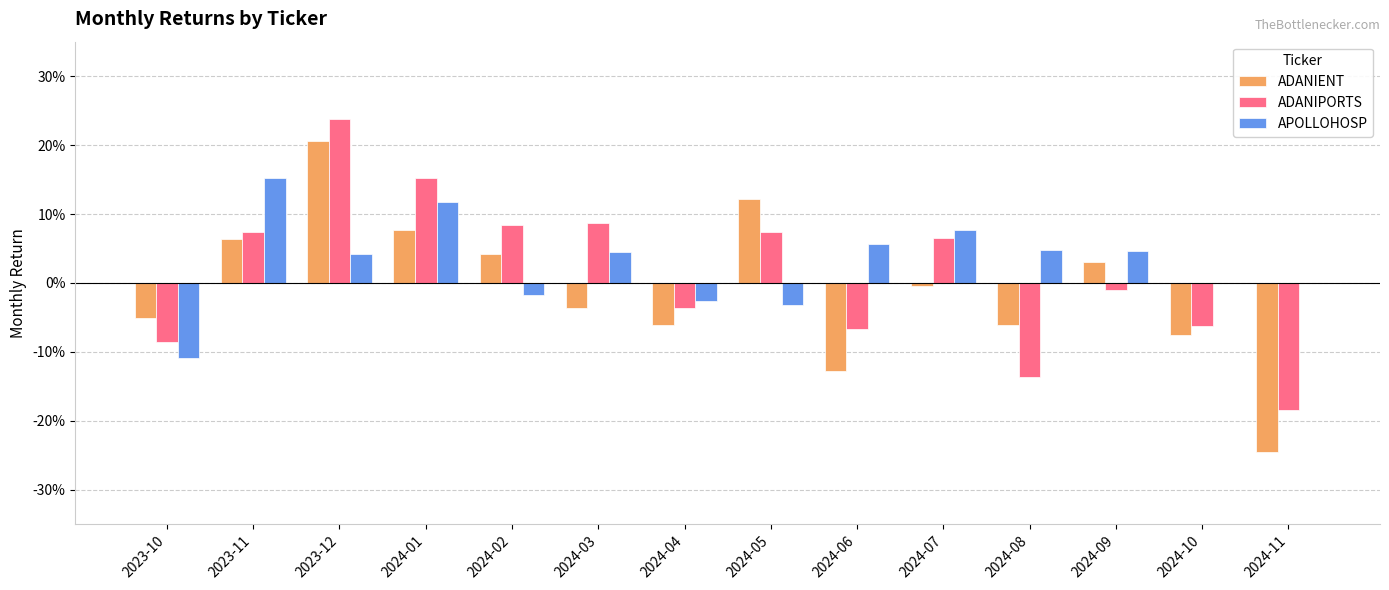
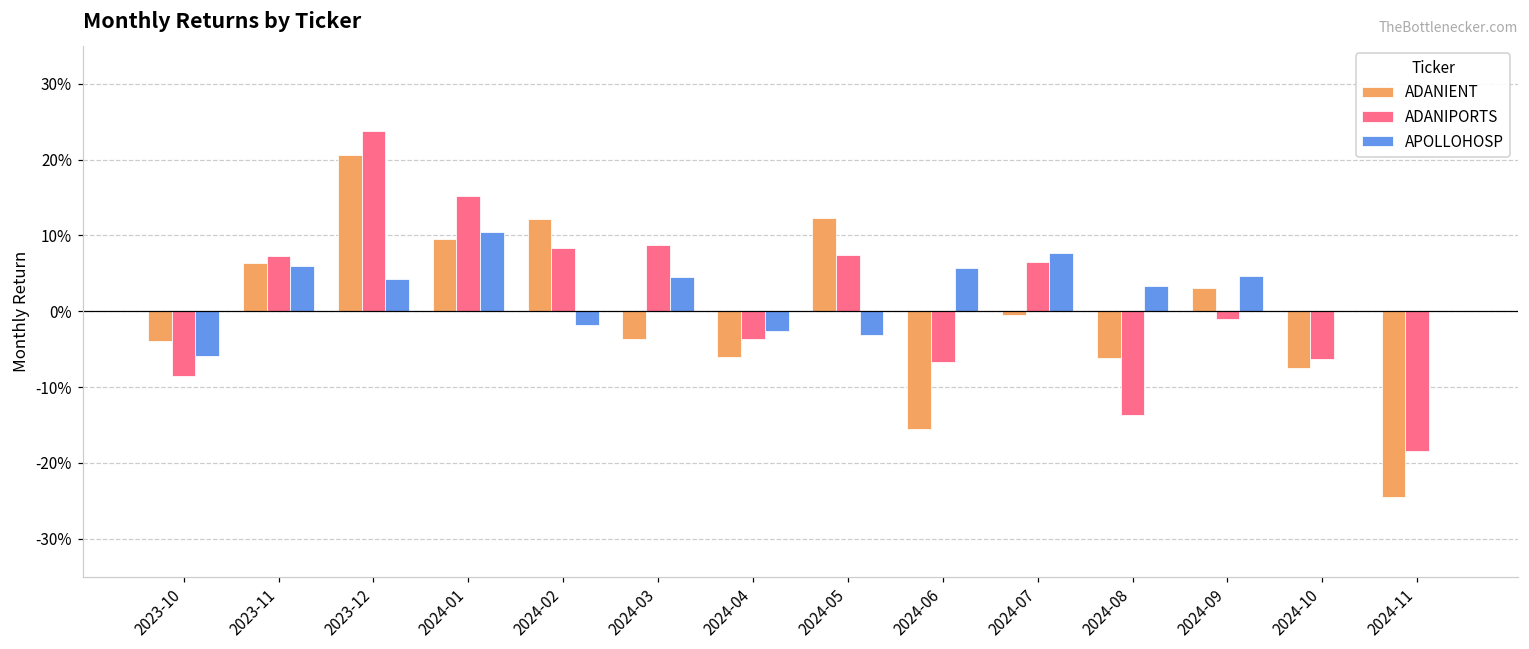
  {
    "ADANIENT": {
-     "2023-10": "-5%",
+     "2023-10": "-4%",
      "2023-11": "6%",
      "2023-12": "21%",
-     "2024-01": "8%",
-     "2024-02": "4%",
+     "2024-01": "10%",
+     "2024-02": "12%",
      "2024-03": "-4%",
      "2024-04": "-6%",
      "2024-05": "12%",
-     "2024-06": "-13%",
+     "2024-06": "-15%",
      "2024-07": "0%",
      "2024-08": "-6%",
      "2024-09": "3%",
      "2024-10": "-7%",
      "2024-11": "-24%"
    },
    "ADANIPORTS": {
      "2023-10": "-9%",
      "2023-11": "7%",
      "2023-12": "24%",
      "2024-01": "15%",
      "2024-02": "8%",
      "2024-03": "9%",
      "2024-04": "-4%",
      "2024-05": "7%",
      "2024-06": "-7%",
      "2024-07": "6%",
      "2024-08": "-14%",
      "2024-09": "-1%",
      "2024-10": "-6%",
      "2024-11": "-18%"
    },
    "APOLLOHOSP": {
-     "2023-10": "-11%",
-     "2023-11": "15%",
+     "2023-10": "-6%",
+     "2023-11": "6%",
      "2023-12": "4%",
-     "2024-01": "12%",
+     "2024-01": "10%",
      "2024-02": "-2%",
      "2024-03": "4%",
      "2024-04": "-3%",
      "2024-05": "-3%",
      "2024-06": "6%",
      "2024-07": "8%",
-     "2024-08": "5%",
+     "2024-08": "3%",
      "2024-09": "5%",
      "2024-10": "0%",
      "2024-11": "0%"
    }
  }
